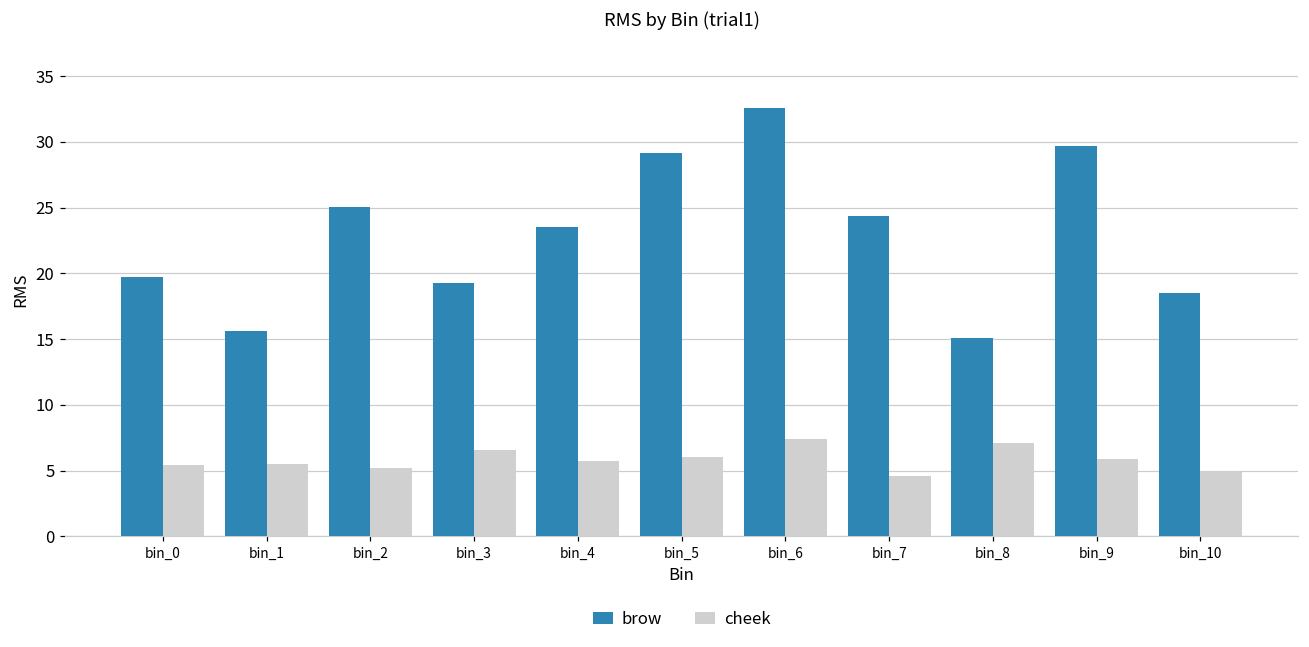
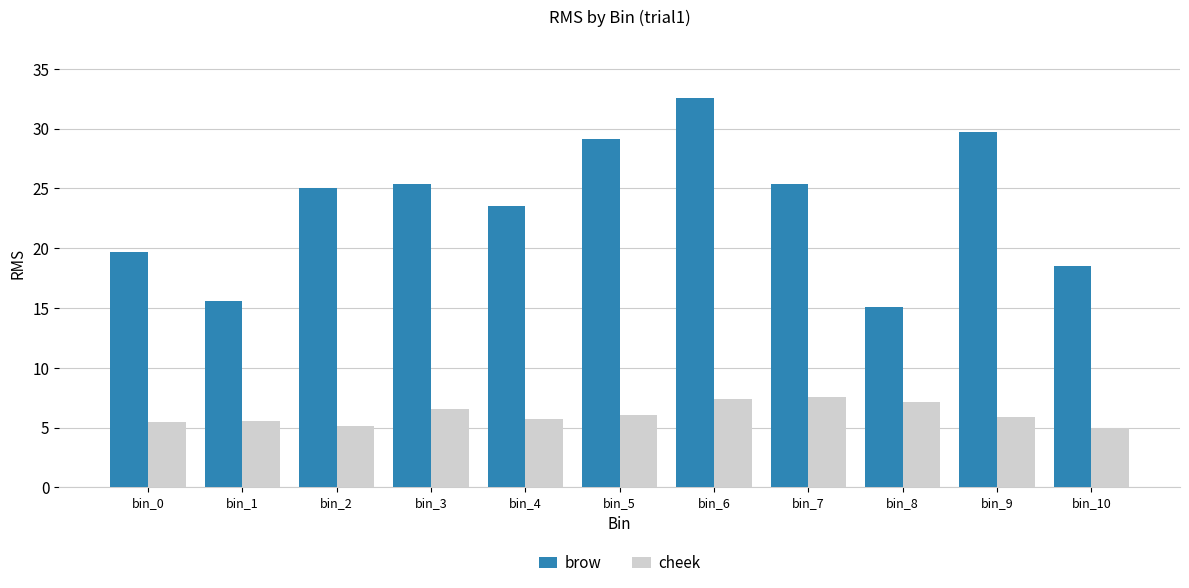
  {
    "brow": {
      "bin_0": 19.7,
      "bin_1": 15.6,
      "bin_2": 25.0,
-     "bin_3": 19.3,
+     "bin_3": 25.4,
      "bin_4": 23.5,
      "bin_5": 29.1,
      "bin_6": 32.6,
-     "bin_7": 24.3,
+     "bin_7": 25.4,
      "bin_8": 15.1,
      "bin_9": 29.7,
      "bin_10": 18.5
    },
    "cheek": {
      "bin_0": 5.5,
      "bin_1": 5.5,
      "bin_2": 5.2,
      "bin_3": 6.6,
      "bin_4": 5.7,
      "bin_5": 6.0,
      "bin_6": 7.4,
-     "bin_7": 4.6,
+     "bin_7": 7.6,
      "bin_8": 7.1,
      "bin_9": 5.9,
      "bin_10": 5.0
    }
  }
